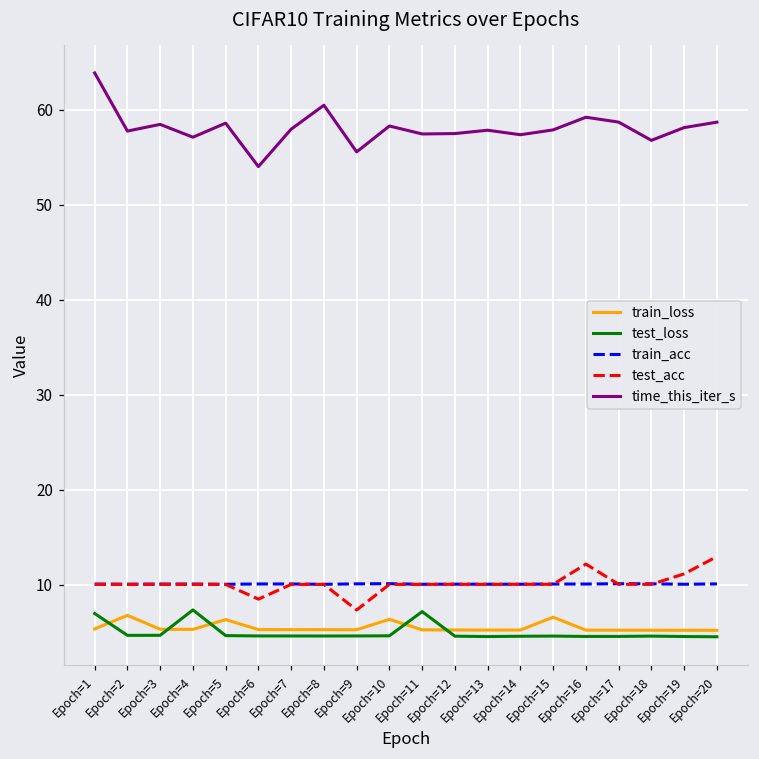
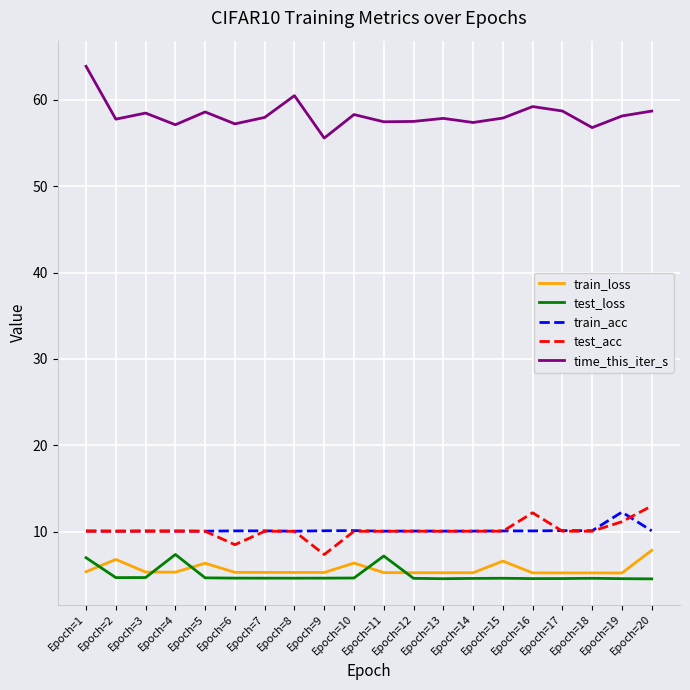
  {
    "train_loss": {
      "Epoch=1": 5,
      "Epoch=2": 7,
      "Epoch=3": 5,
      "Epoch=4": 5,
      "Epoch=5": 6,
      "Epoch=6": 5,
      "Epoch=7": 5,
      "Epoch=8": 5,
      "Epoch=9": 5,
      "Epoch=10": 6,
      "Epoch=11": 5,
      "Epoch=12": 5,
      "Epoch=13": 5,
      "Epoch=14": 5,
      "Epoch=15": 7,
      "Epoch=16": 5,
      "Epoch=17": 5,
      "Epoch=18": 5,
      "Epoch=19": 5,
-     "Epoch=20": 5
+     "Epoch=20": 8
    },
    "test_loss": {
      "Epoch=1": 7,
      "Epoch=2": 5,
      "Epoch=3": 5,
      "Epoch=4": 7,
      "Epoch=5": 5,
      "Epoch=6": 5,
      "Epoch=7": 5,
      "Epoch=8": 5,
      "Epoch=9": 5,
      "Epoch=10": 5,
      "Epoch=11": 7,
      "Epoch=12": 5,
      "Epoch=13": 5,
      "Epoch=14": 5,
      "Epoch=15": 5,
      "Epoch=16": 5,
      "Epoch=17": 5,
      "Epoch=18": 5,
      "Epoch=19": 5,
      "Epoch=20": 5
    },
    "train_acc": {
      "Epoch=6": 10,
      "Epoch=9": 10,
      "Epoch=16": 10,
-     "Epoch=19": 10,
+     "Epoch=19": 12,
      "Epoch=20": 10
    },
    "test_acc": {
      "Epoch=6": 9,
      "Epoch=9": 7,
      "Epoch=16": 12,
      "Epoch=19": 11,
      "Epoch=20": 13
    },
    "time_this_iter_s": {
      "Epoch=1": 64,
      "Epoch=2": 58,
      "Epoch=3": 58,
      "Epoch=4": 57,
      "Epoch=5": 59,
-     "Epoch=6": 54,
+     "Epoch=6": 57,
      "Epoch=7": 58,
      "Epoch=8": 60,
      "Epoch=9": 56,
      "Epoch=10": 58,
      "Epoch=11": 57,
      "Epoch=12": 57,
      "Epoch=13": 58,
      "Epoch=14": 57,
      "Epoch=15": 58,
      "Epoch=16": 59,
      "Epoch=17": 59,
      "Epoch=18": 57,
      "Epoch=19": 58,
      "Epoch=20": 59
    }
  }
